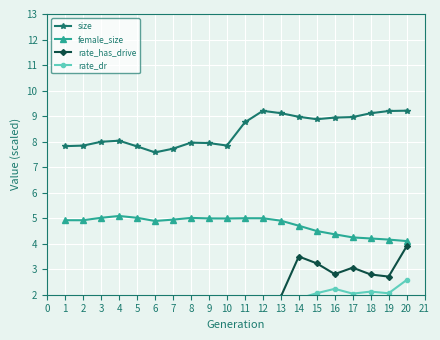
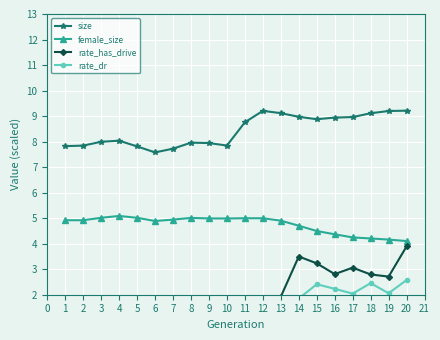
  {
    "size": {
      "1": 7.8,
      "2": 7.8,
      "3": 8.0,
      "4": 8.0,
      "5": 7.8,
      "6": 7.6,
      "7": 7.7,
      "8": 8.0,
      "9": 7.9,
      "10": 7.8,
      "11": 8.8,
      "12": 9.2,
      "13": 9.1,
      "14": 9.0,
      "15": 8.9,
      "16": 8.9,
      "17": 9.0,
      "18": 9.1,
      "19": 9.2,
      "20": 9.2
    },
    "female_size": {
      "1": 4.9,
      "2": 4.9,
      "3": 5.0,
      "4": 5.1,
      "5": 5.0,
      "6": 4.9,
      "7": 4.9,
      "8": 5.0,
      "9": 5.0,
      "10": 5.0,
      "11": 5.0,
      "12": 5.0,
      "13": 4.9,
      "14": 4.7,
      "15": 4.5,
      "16": 4.4,
      "17": 4.2,
      "18": 4.2,
      "19": 4.2,
      "20": 4.1
    },
    "rate_has_drive": {
      "13": 1.9,
      "14": 3.5,
      "15": 3.2,
      "16": 2.8,
      "17": 3.1,
      "18": 2.8,
      "19": 2.7,
      "20": 3.9
    },
    "rate_dr": {
-     "15": 2.1,
+     "15": 2.4,
      "16": 2.2,
      "17": 2.0,
-     "18": 2.1,
+     "18": 2.5,
      "19": 2.1,
      "20": 2.6
    }
  }
